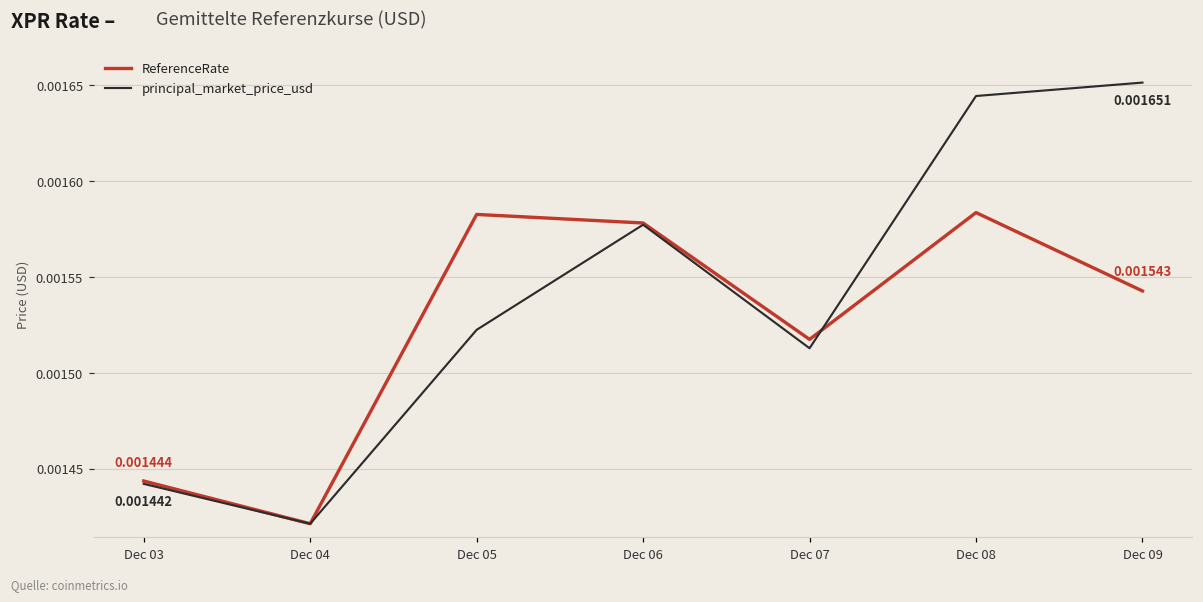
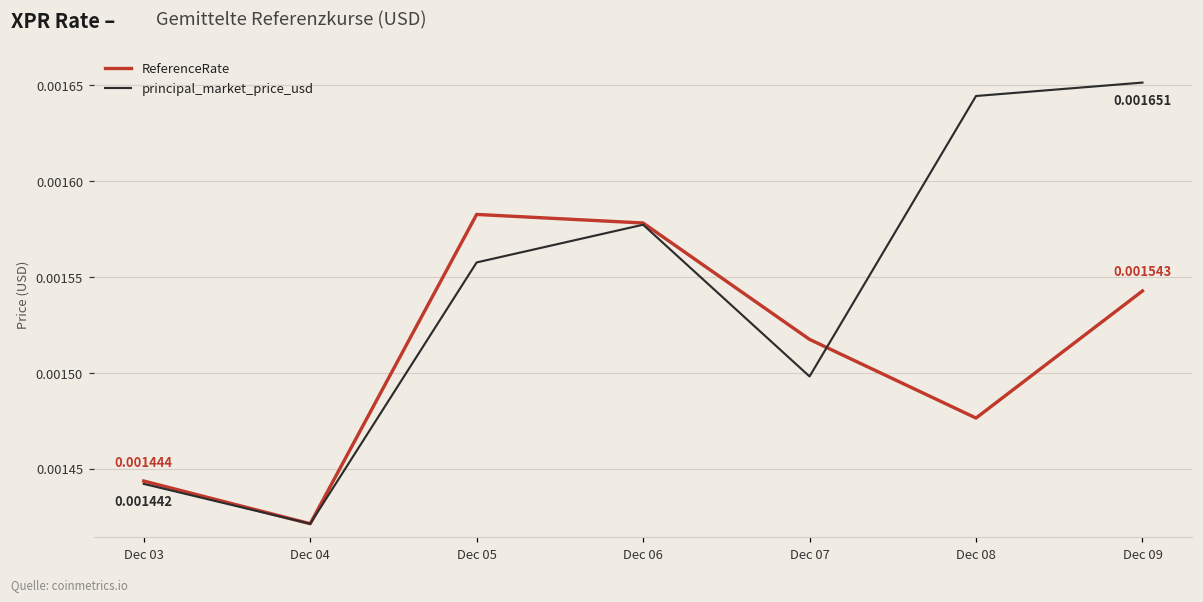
  {
    "ReferenceRate": {
      "Dec 05": 0.001583,
      "Dec 07": 0.001517,
-     "Dec 08": 0.001583
+     "Dec 08": 0.001476
    },
    "principal_market_price_usd": {
-     "Dec 05": 0.001522,
-     "Dec 07": 0.001513,
+     "Dec 05": 0.001558,
+     "Dec 07": 0.001498,
      "Dec 08": 0.001644
    }
  }
